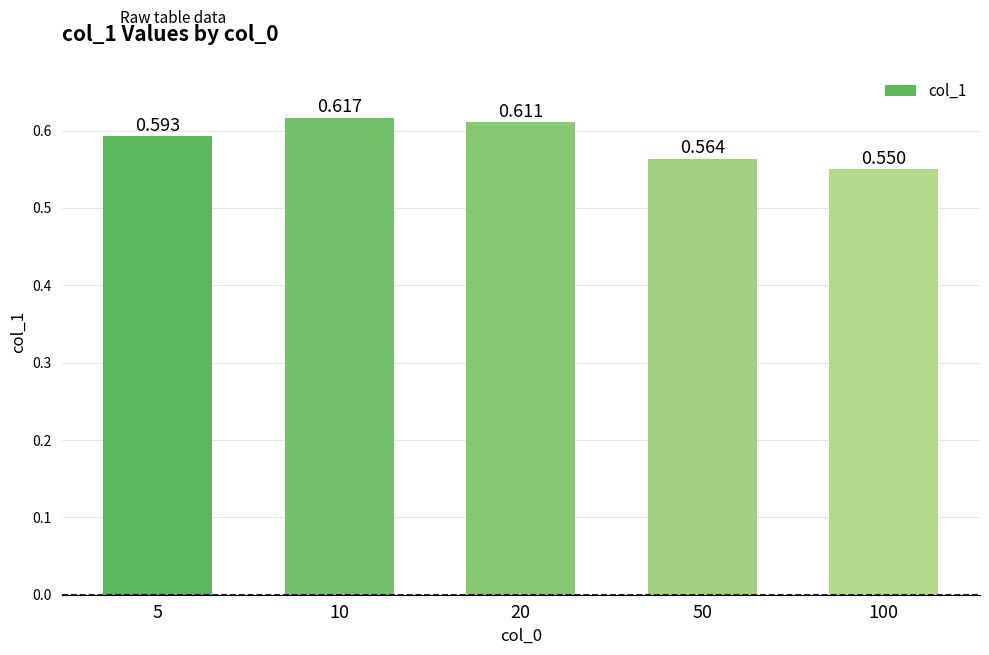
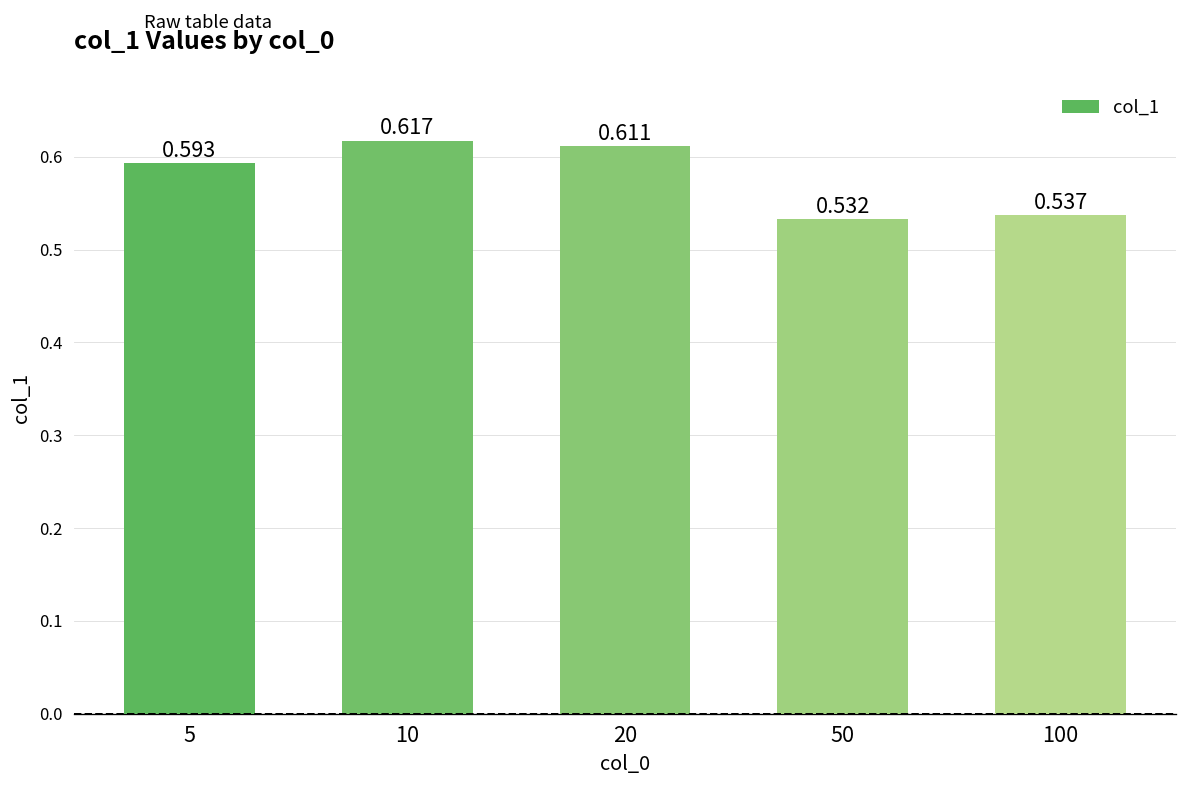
  {
    "5": 0.593,
    "10": 0.617,
    "20": 0.611,
-   "50": 0.564,
-   "100": 0.550
+   "50": 0.532,
+   "100": 0.537
  }
